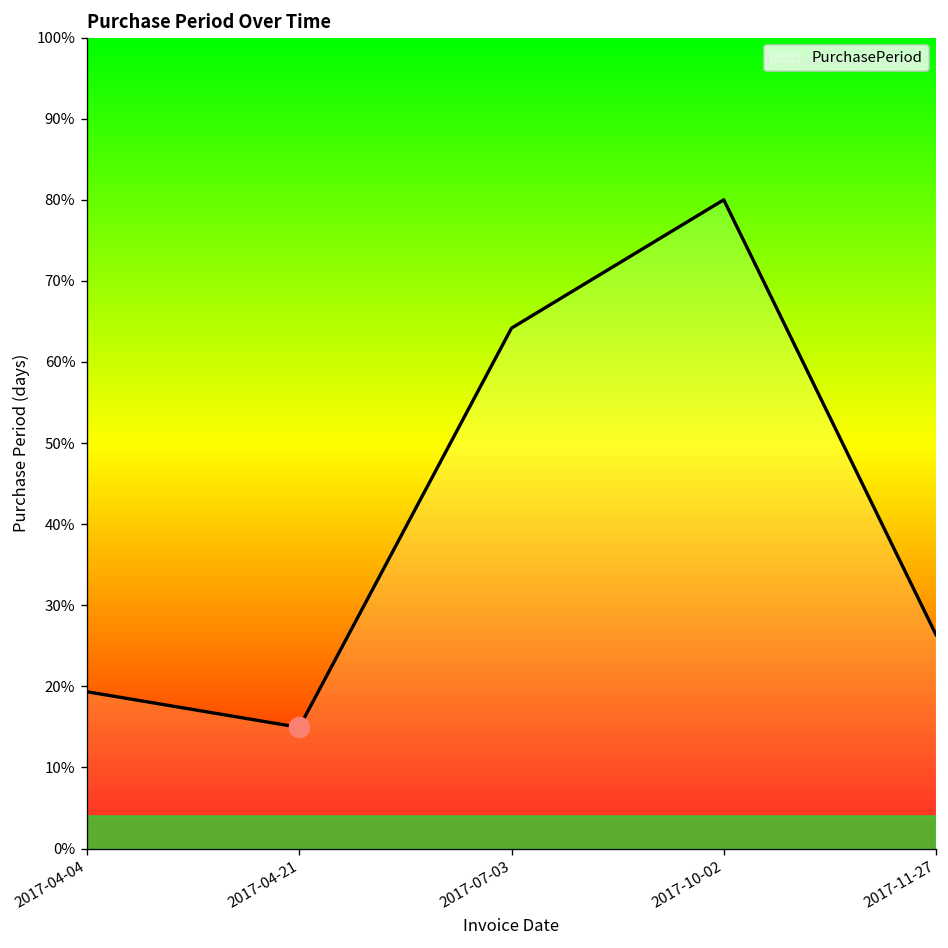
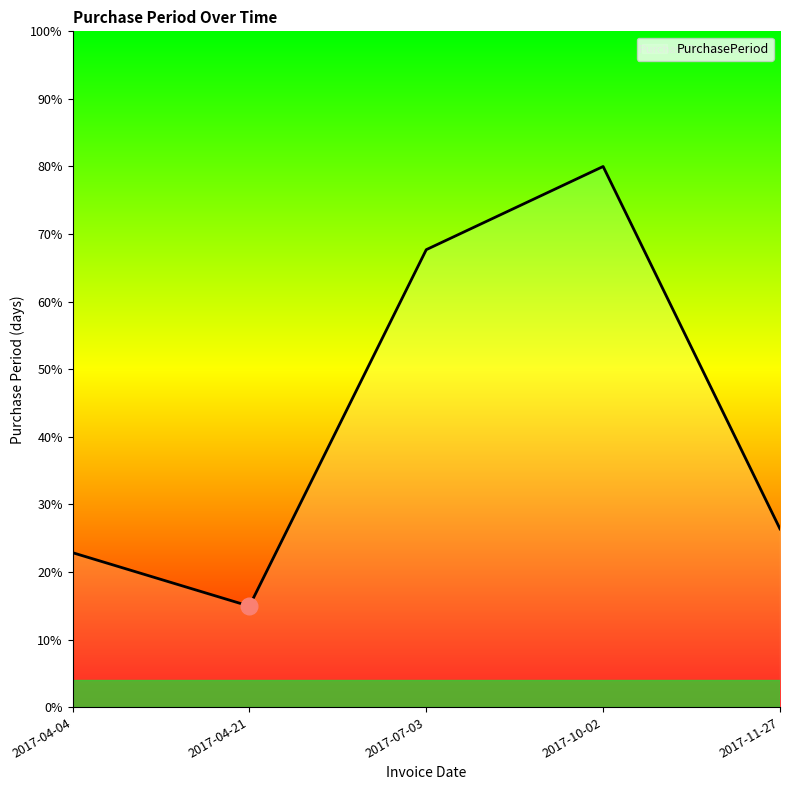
  {
    "PurchasePeriod": {
-     "2017-04-04": "19%",
-     "2017-07-03": "64%",
+     "2017-04-04": "23%",
+     "2017-07-03": "68%",
      "2017-10-02": "80%",
      "2017-11-27": "26%"
    }
  }
